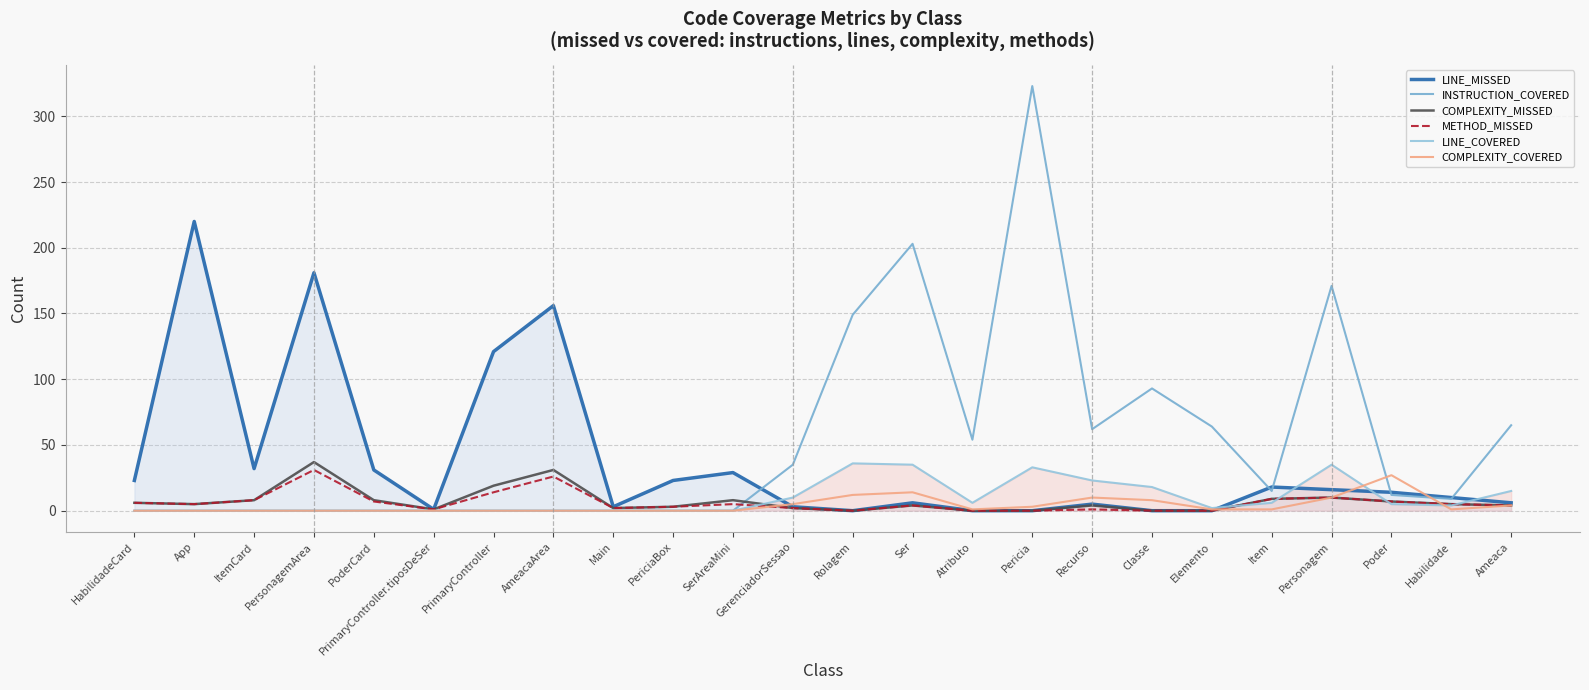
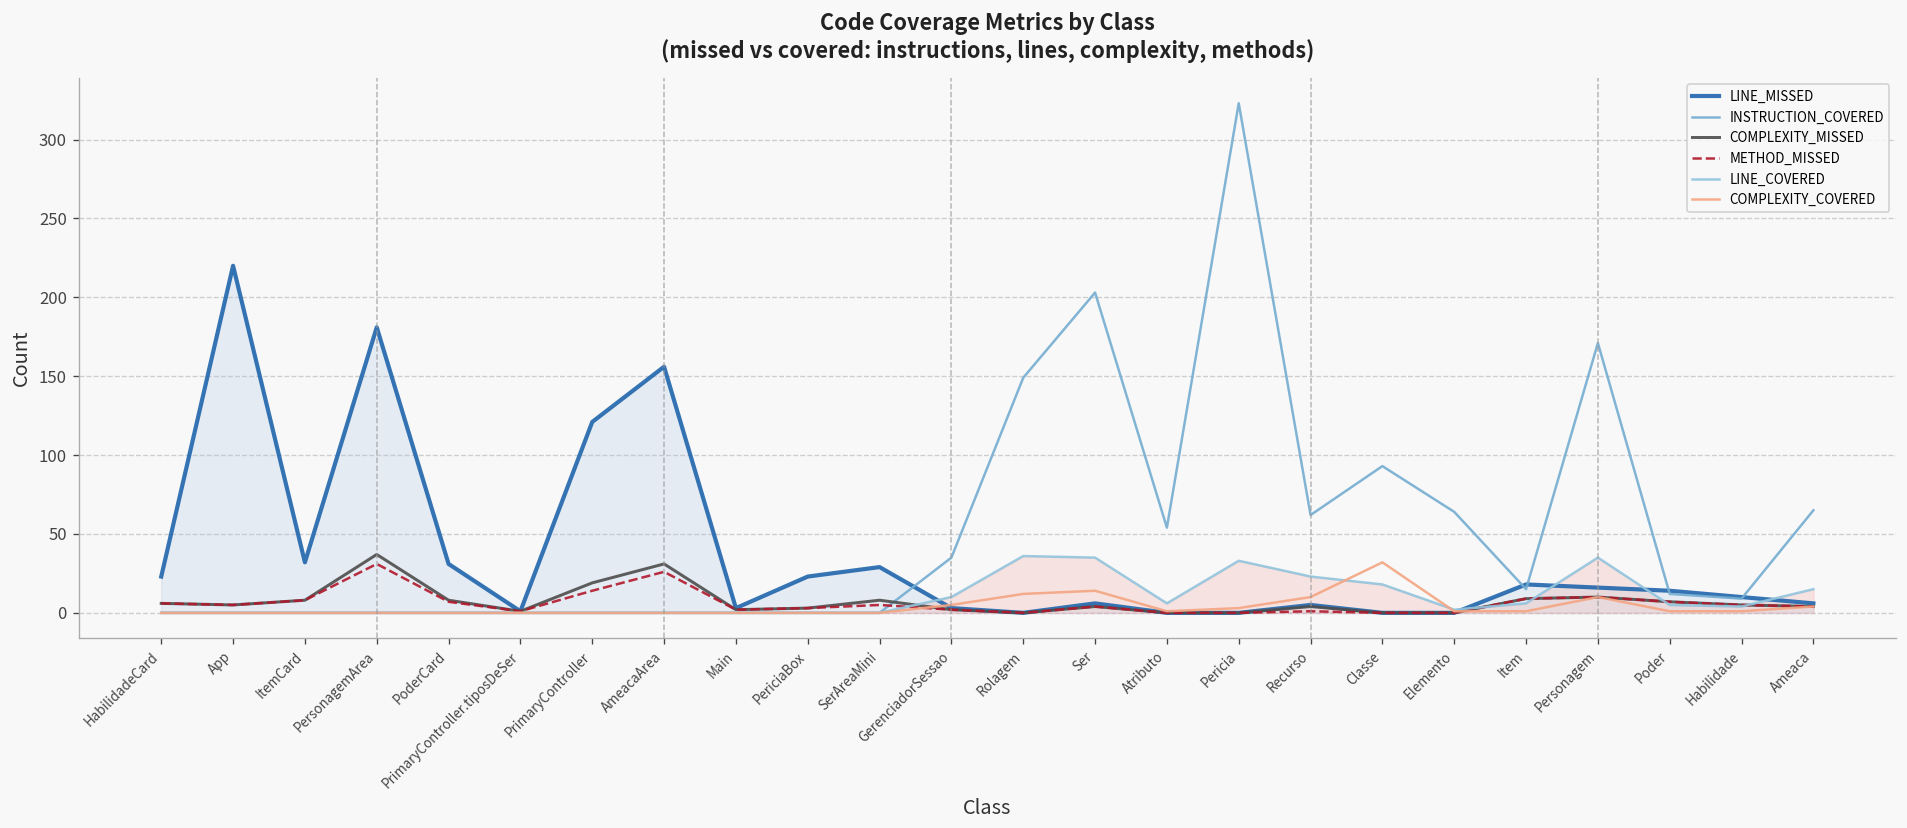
  {
    "LINE_MISSED": {
      "HabilidadeCard": 23,
      "App": 220,
      "ItemCard": 32,
      "PersonagemArea": 181,
      "PoderCard": 31,
      "PrimaryController": 121,
      "AmeacaArea": 156,
      "PericiaBox": 23,
      "SerAreaMini": 29,
      "Ser": 6,
      "Item": 18,
      "Personagem": 16,
      "Poder": 14,
      "Ameaca": 6
    },
    "COMPLEXITY_MISSED": {
      "PersonagemArea": 37,
      "PrimaryController": 19,
      "AmeacaArea": 31,
      "SerAreaMini": 8
    },
    "METHOD_MISSED": {
      "PersonagemArea": 31,
      "PrimaryController": 14,
      "AmeacaArea": 26,
      "SerAreaMini": 5,
      "Recurso": 1
    },
    "COMPLEXITY_COVERED": {
      "GerenciadorSessao": 5,
      "Rolagem": 12,
      "Ser": 14,
      "Pericia": 3,
      "Recurso": 10,
-     "Classe": 8,
+     "Classe": 32,
      "Item": 1,
-     "Poder": 27,
+     "Poder": 1,
      "Habilidade": 1
    }
  }
